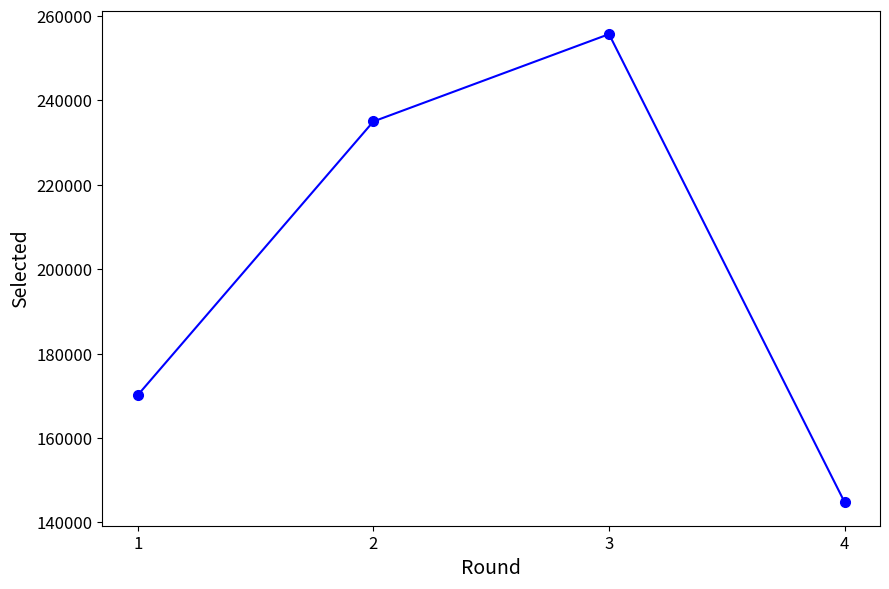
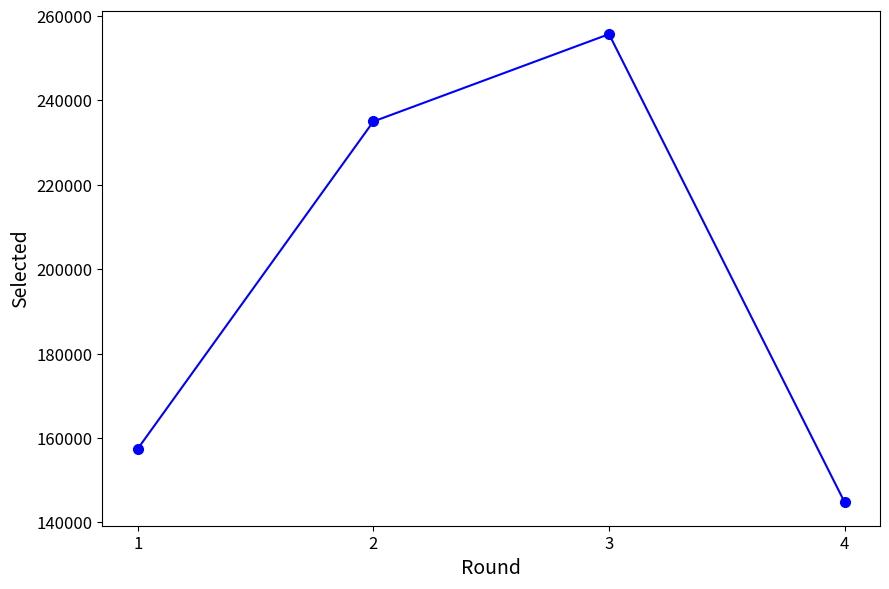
  {
-   "1": 170000,
+   "1": 157000,
    "2": 235000,
    "3": 256000,
    "4": 145000
  }
